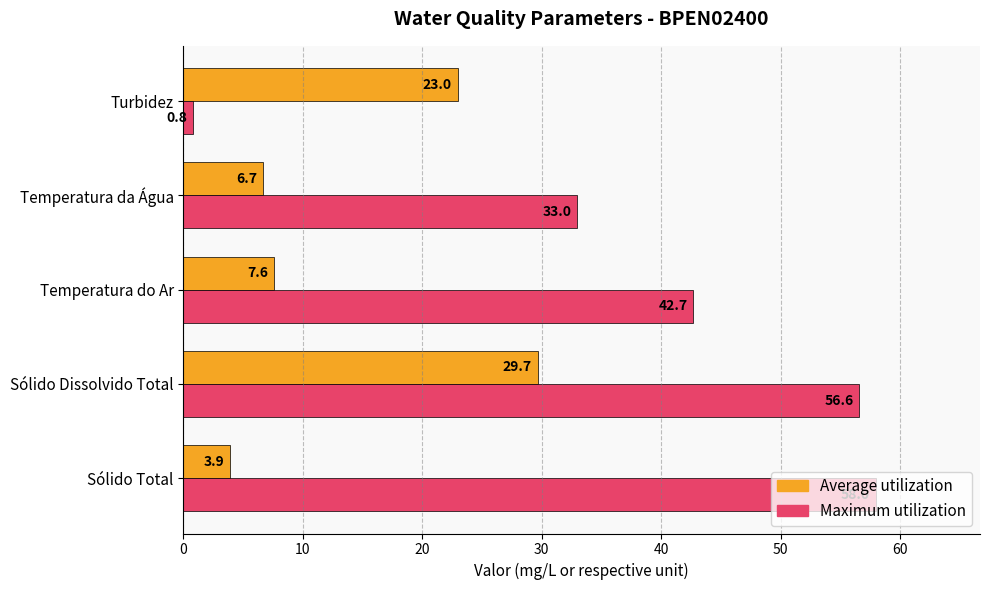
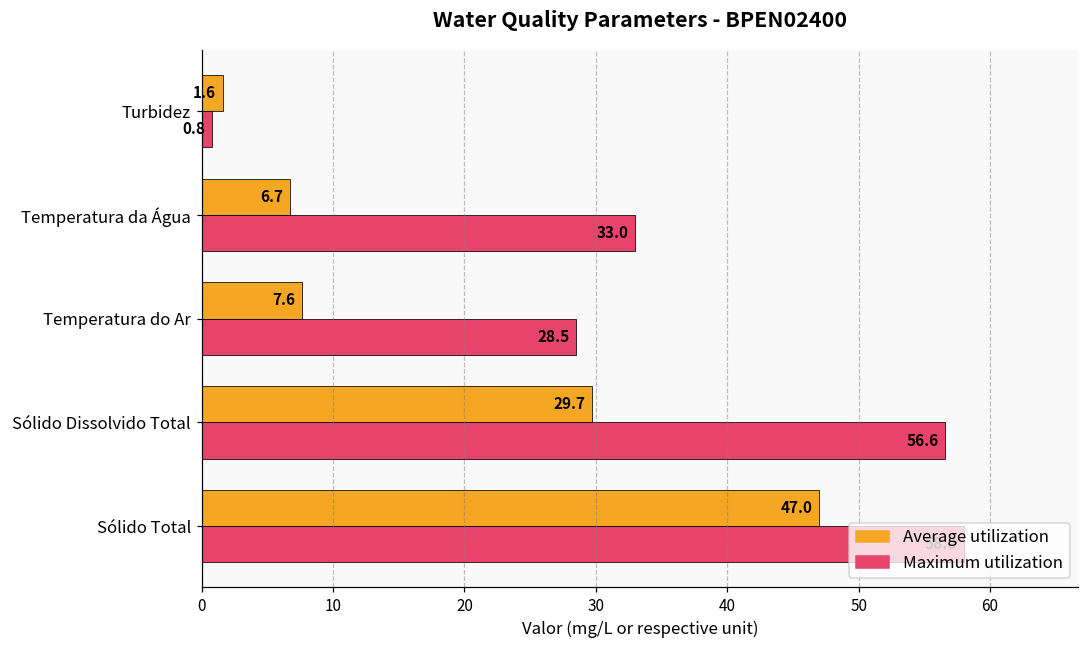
  {
    "Average utilization": {
-     "Turbidez": 23.0,
+     "Turbidez": 1.6,
      "Temperatura da Água": 6.7,
      "Temperatura do Ar": 7.6,
      "Sólido Dissolvido Total": 29.7,
-     "Sólido Total": 3.9
+     "Sólido Total": 47.0
    },
    "Maximum utilization": {
      "Turbidez": 0.8,
      "Temperatura da Água": 33.0,
-     "Temperatura do Ar": 42.7,
+     "Temperatura do Ar": 28.5,
      "Sólido Dissolvido Total": 56.6
    }
  }
